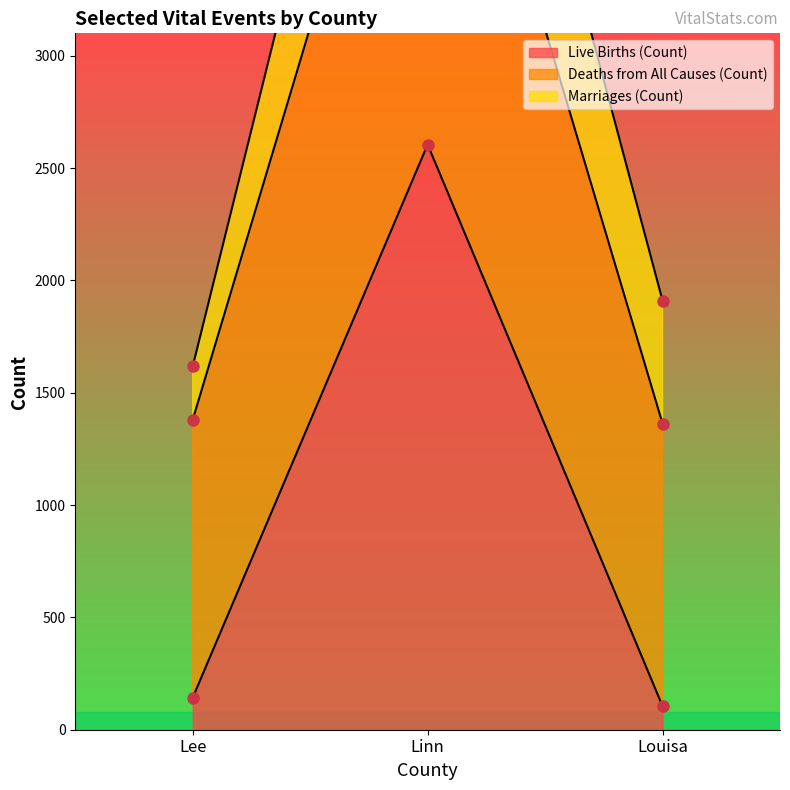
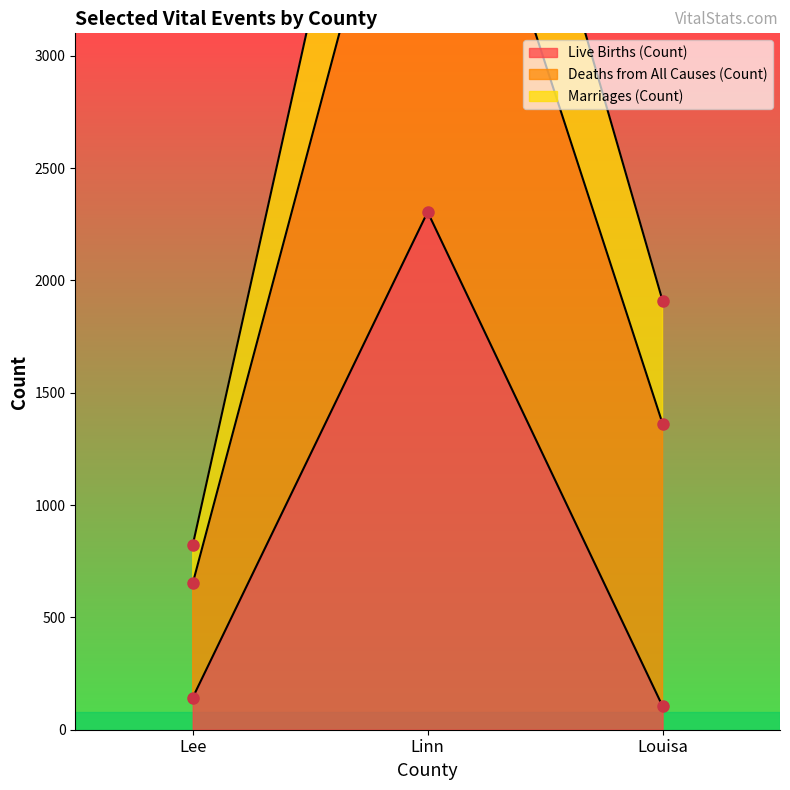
  {
    "Live Births (Count)": {
      "Lee": 140,
-     "Linn": 2610,
+     "Linn": 2310,
      "Louisa": 110
    },
    "Deaths from All Causes (Count)": {
-     "Lee": 1240,
+     "Lee": 510,
      "Louisa": 1260
    },
    "Marriages (Count)": {
-     "Lee": 240,
+     "Lee": 170,
      "Louisa": 550
    }
  }
